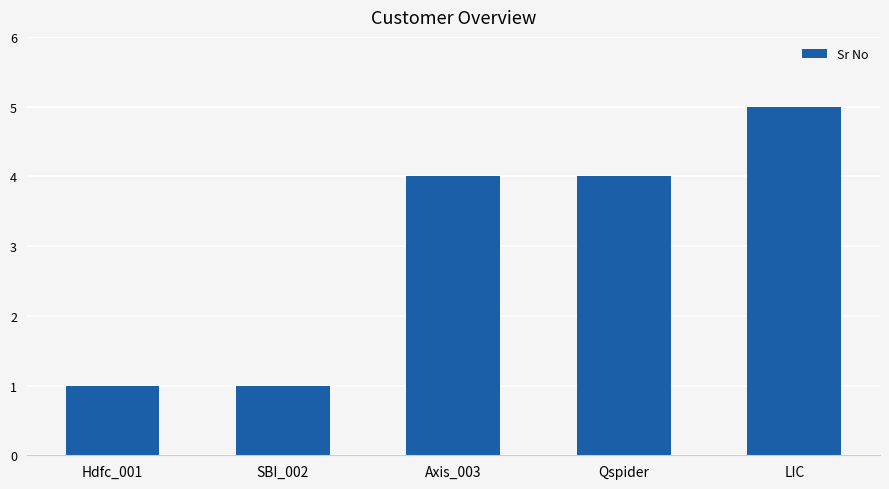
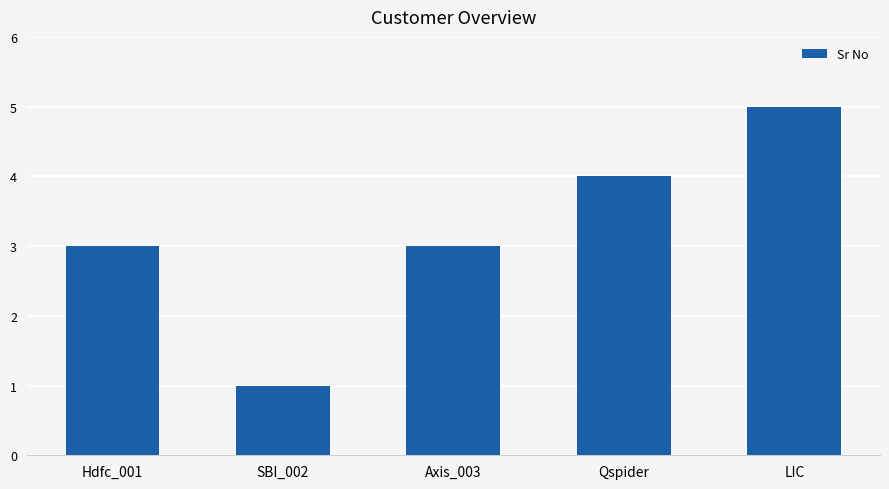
  {
-   "Hdfc_001": 1,
+   "Hdfc_001": 3,
    "SBI_002": 1,
-   "Axis_003": 4,
+   "Axis_003": 3,
    "Qspider": 4,
    "LIC": 5
  }
